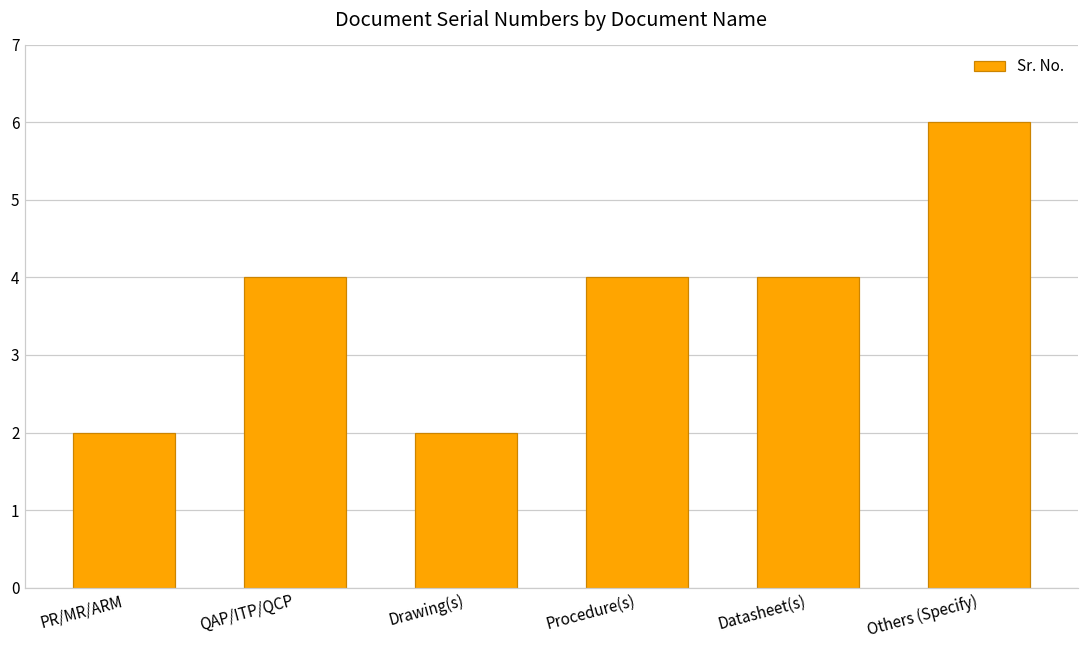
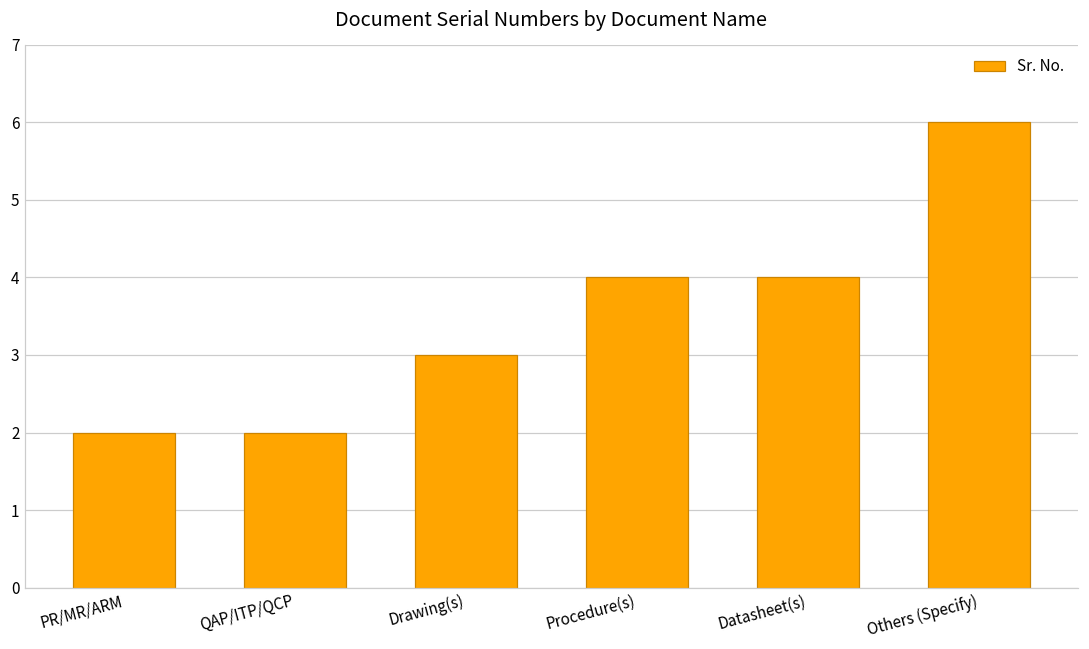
  {
    "PR/MR/ARM": 2,
-   "QAP/ITP/QCP": 4,
-   "Drawing(s)": 2,
+   "QAP/ITP/QCP": 2,
+   "Drawing(s)": 3,
    "Procedure(s)": 4,
    "Datasheet(s)": 4,
    "Others (Specify)": 6
  }
